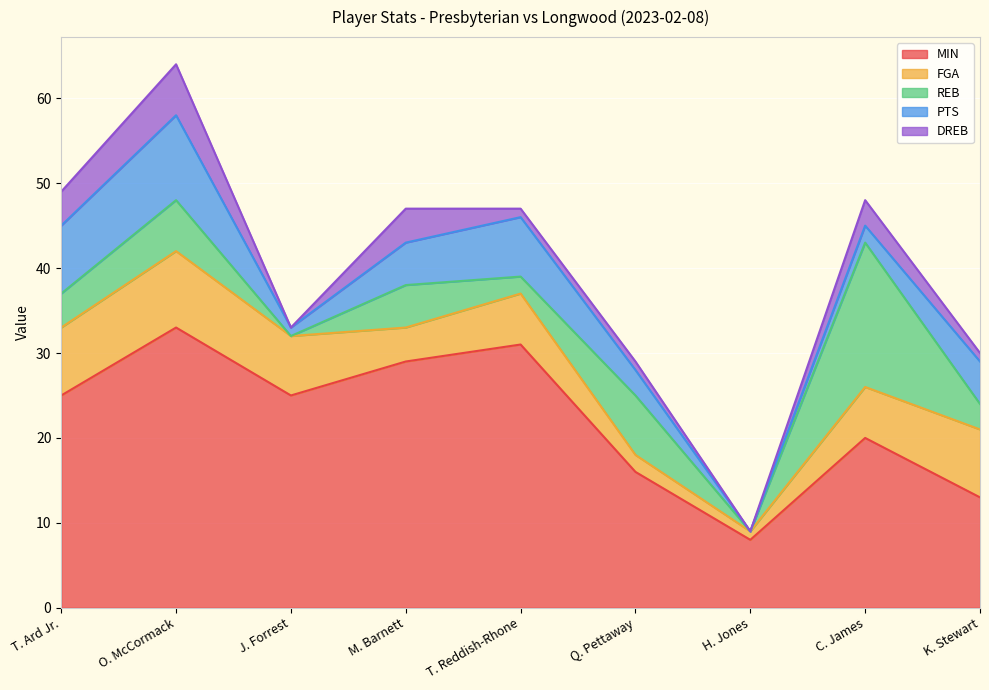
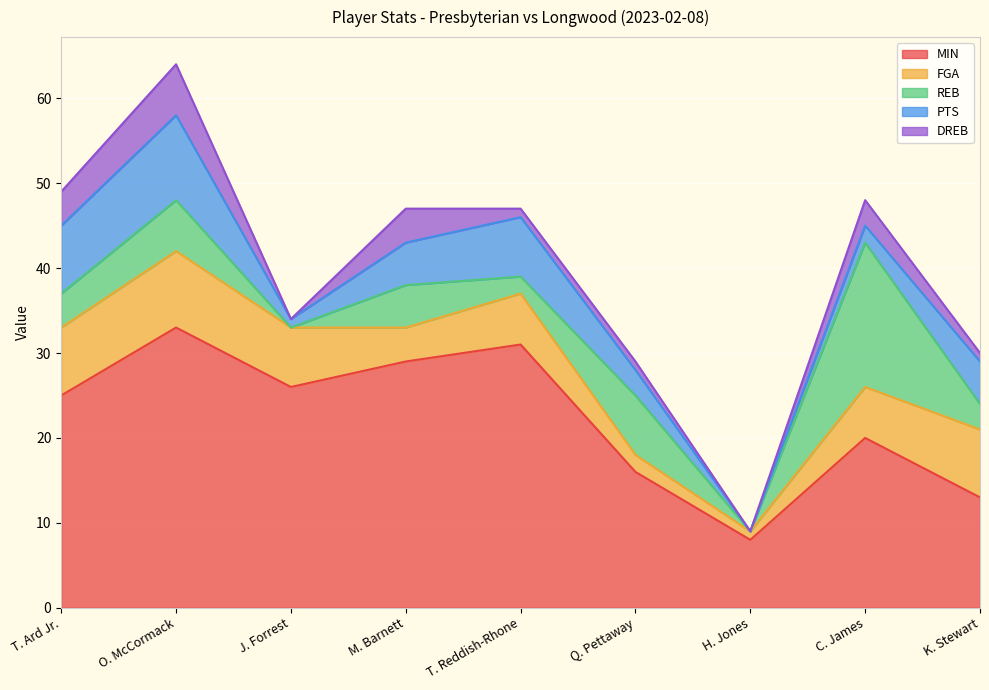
  {
    "MIN": {
      "T. Ard Jr.": 25,
      "O. McCormack": 33,
-     "J. Forrest": 25,
+     "J. Forrest": 26,
      "M. Barnett": 29,
      "T. Reddish-Rhone": 31,
      "Q. Pettaway": 16,
      "H. Jones": 8,
      "C. James": 20,
      "K. Stewart": 13
    },
    "FGA": {
      "T. Ard Jr.": 8,
      "O. McCormack": 9,
      "M. Barnett": 4,
      "T. Reddish-Rhone": 6,
      "Q. Pettaway": 2,
      "C. James": 6,
      "K. Stewart": 8
    },
    "REB": {
      "T. Ard Jr.": 4,
      "O. McCormack": 6,
      "M. Barnett": 5,
      "T. Reddish-Rhone": 2,
      "Q. Pettaway": 7,
      "C. James": 17,
      "K. Stewart": 3
    },
    "PTS": {
      "T. Ard Jr.": 8,
      "O. McCormack": 10,
      "M. Barnett": 5,
      "T. Reddish-Rhone": 7,
      "Q. Pettaway": 3,
      "C. James": 2,
      "K. Stewart": 5
    },
    "DREB": {
      "T. Ard Jr.": 4,
      "O. McCormack": 6,
      "M. Barnett": 4,
      "T. Reddish-Rhone": 1,
      "Q. Pettaway": 1,
      "C. James": 3,
      "K. Stewart": 1
    }
  }
